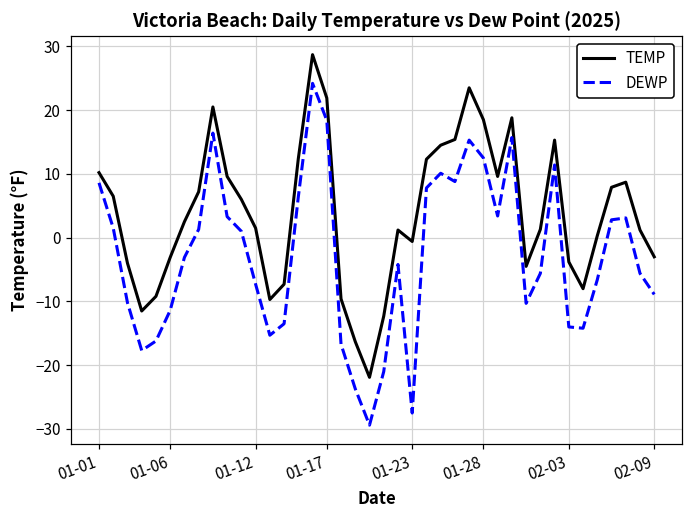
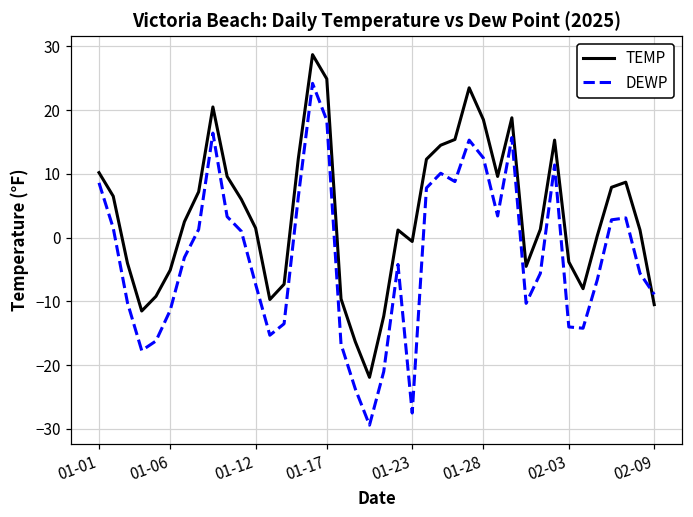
  {
    "TEMP": {
      "01-01": 10,
-     "01-06": -3,
+     "01-06": -5,
      "01-12": 2,
-     "01-17": 22,
+     "01-17": 25,
      "01-23": -1,
      "01-28": 19,
      "02-03": -4,
-     "02-09": -3
+     "02-09": -11
    },
    "DEWP": {
      "01-01": 9,
      "01-06": -11,
      "01-12": -7,
      "01-17": 18,
      "01-23": -28,
      "01-28": 13,
      "02-03": -14,
      "02-09": -9
    }
  }
